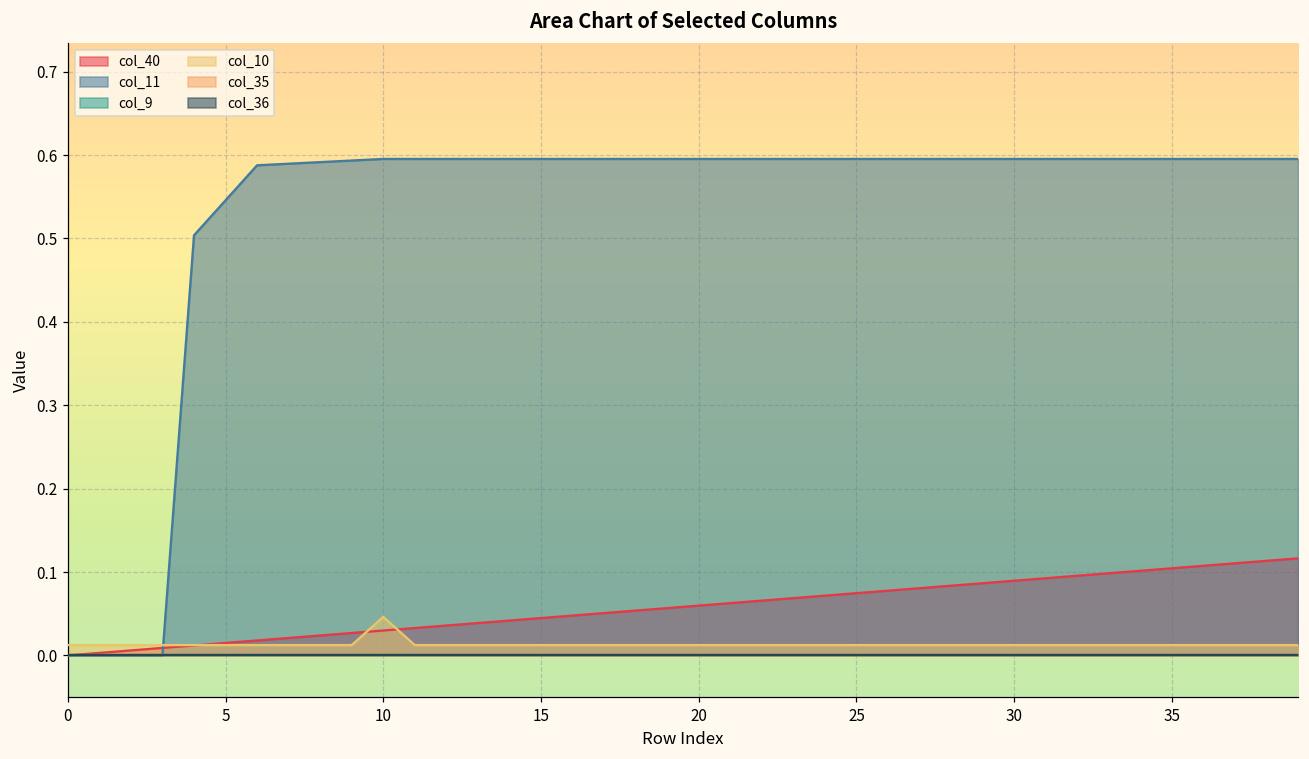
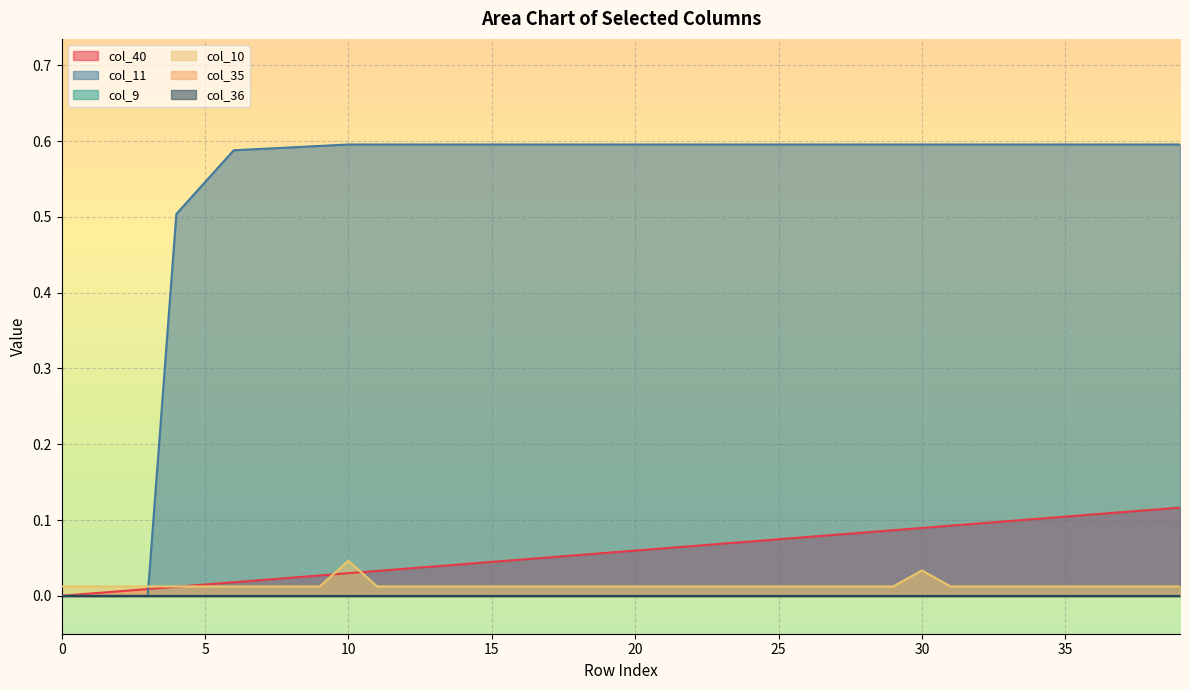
  {
    "col_40": {
      "10": 0.03,
      "15": 0.04,
      "20": 0.06,
      "25": 0.07,
      "30": 0.09,
      "35": 0.10
    },
    "col_11": {
      "5": 0.55,
      "10": 0.60,
      "15": 0.60,
      "20": 0.60,
      "25": 0.60,
      "30": 0.60,
      "35": 0.60
    },
    "col_36": {
      "5": 0.00,
      "10": 0.00,
      "15": 0.00,
      "20": 0.00,
      "25": 0.00,
      "30": 0.00,
      "35": 0.00
    },
    "col_10": {
      "0": 0.01,
      "10": 0.05,
      "15": 0.01,
      "20": 0.01,
      "25": 0.01,
-     "30": 0.01,
+     "30": 0.03,
      "35": 0.01
    }
  }
